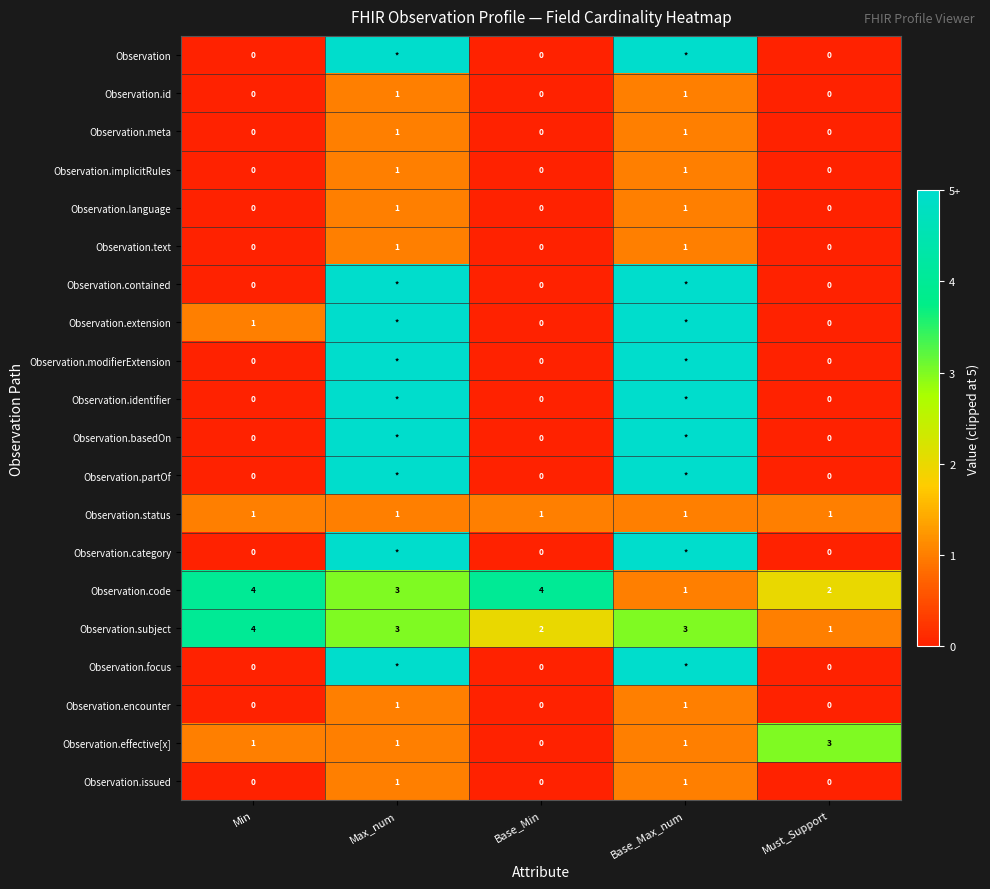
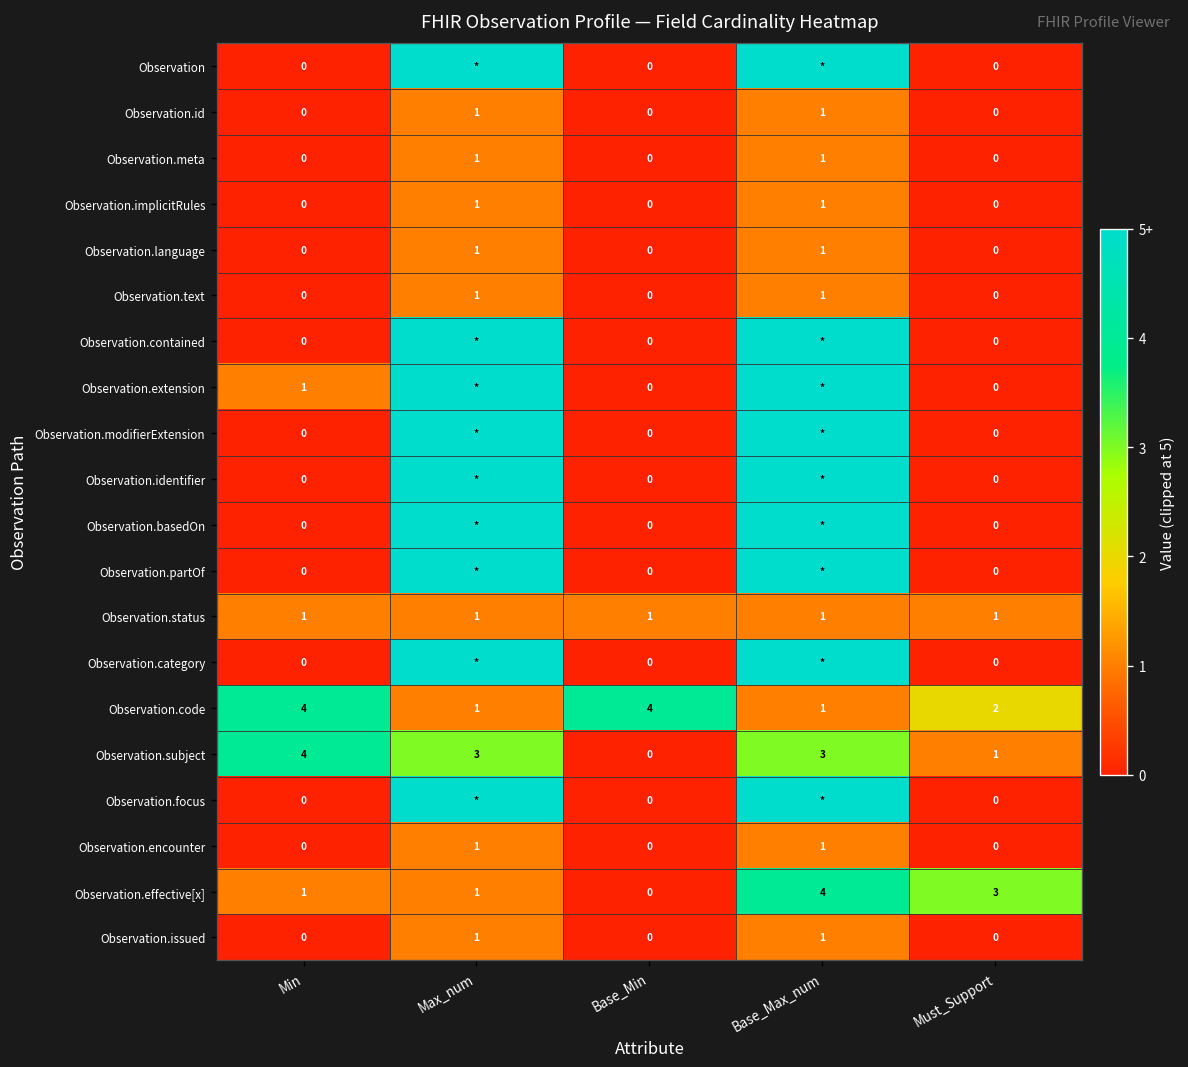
  {
    "Observation": {
      "Min": 0,
      "Base_Min": 0,
      "Must_Support": 0
    },
    "Observation.id": {
      "Min": 0,
      "Max_num": 1,
      "Base_Min": 0,
      "Base_Max_num": 1,
      "Must_Support": 0
    },
    "Observation.meta": {
      "Min": 0,
      "Max_num": 1,
      "Base_Min": 0,
      "Base_Max_num": 1,
      "Must_Support": 0
    },
    "Observation.implicitRules": {
      "Min": 0,
      "Max_num": 1,
      "Base_Min": 0,
      "Base_Max_num": 1,
      "Must_Support": 0
    },
    "Observation.language": {
      "Min": 0,
      "Max_num": 1,
      "Base_Min": 0,
      "Base_Max_num": 1,
      "Must_Support": 0
    },
    "Observation.text": {
      "Min": 0,
      "Max_num": 1,
      "Base_Min": 0,
      "Base_Max_num": 1,
      "Must_Support": 0
    },
    "Observation.contained": {
      "Min": 0,
      "Base_Min": 0,
      "Must_Support": 0
    },
    "Observation.extension": {
      "Min": 1,
      "Base_Min": 0,
      "Must_Support": 0
    },
    "Observation.modifierExtension": {
      "Min": 0,
      "Base_Min": 0,
      "Must_Support": 0
    },
    "Observation.identifier": {
      "Min": 0,
      "Base_Min": 0,
      "Must_Support": 0
    },
    "Observation.basedOn": {
      "Min": 0,
      "Base_Min": 0,
      "Must_Support": 0
    },
    "Observation.partOf": {
      "Min": 0,
      "Base_Min": 0,
      "Must_Support": 0
    },
    "Observation.status": {
      "Min": 1,
      "Max_num": 1,
      "Base_Min": 1,
      "Base_Max_num": 1,
      "Must_Support": 1
    },
    "Observation.category": {
      "Min": 0,
      "Base_Min": 0,
      "Must_Support": 0
    },
    "Observation.code": {
      "Min": 4,
-     "Max_num": 3,
+     "Max_num": 1,
      "Base_Min": 4,
      "Base_Max_num": 1,
      "Must_Support": 2
    },
    "Observation.subject": {
      "Min": 4,
      "Max_num": 3,
-     "Base_Min": 2,
+     "Base_Min": 0,
      "Base_Max_num": 3,
      "Must_Support": 1
    },
    "Observation.focus": {
      "Min": 0,
      "Base_Min": 0,
      "Must_Support": 0
    },
    "Observation.encounter": {
      "Min": 0,
      "Max_num": 1,
      "Base_Min": 0,
      "Base_Max_num": 1,
      "Must_Support": 0
    },
    "Observation.effective[x]": {
      "Min": 1,
      "Max_num": 1,
      "Base_Min": 0,
-     "Base_Max_num": 1,
+     "Base_Max_num": 4,
      "Must_Support": 3
    },
    "Observation.issued": {
      "Min": 0,
      "Max_num": 1,
      "Base_Min": 0,
      "Base_Max_num": 1,
      "Must_Support": 0
    }
  }
